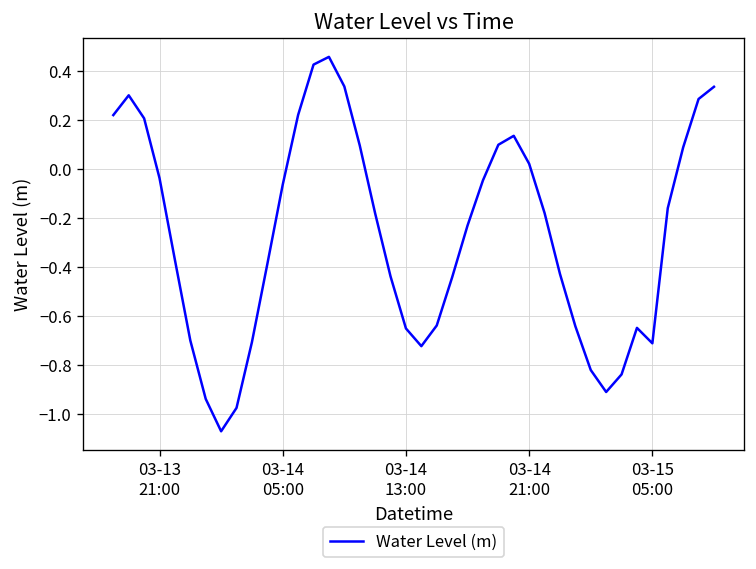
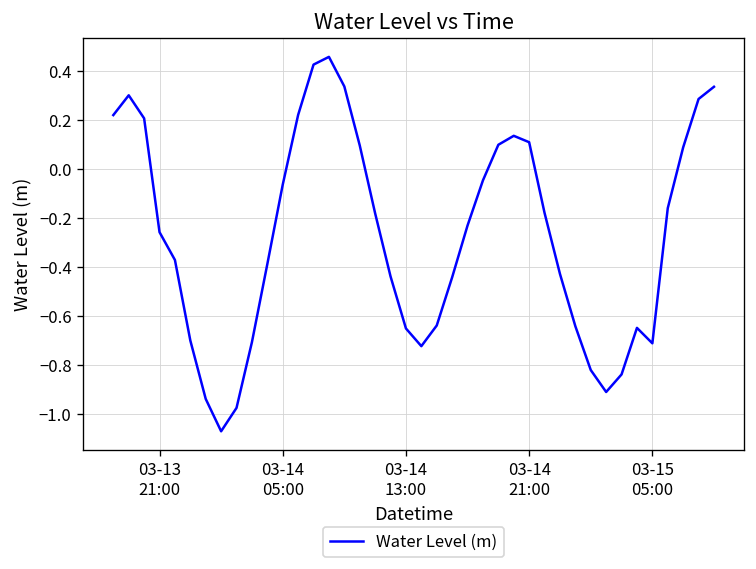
  {
-   "03-13 21:00": -0.04,
+   "03-13 21:00": -0.26,
    "03-14 05:00": -0.06,
    "03-14 13:00": -0.65,
-   "03-14 21:00": 0.02,
+   "03-14 21:00": 0.11,
    "03-15 05:00": -0.71
  }
